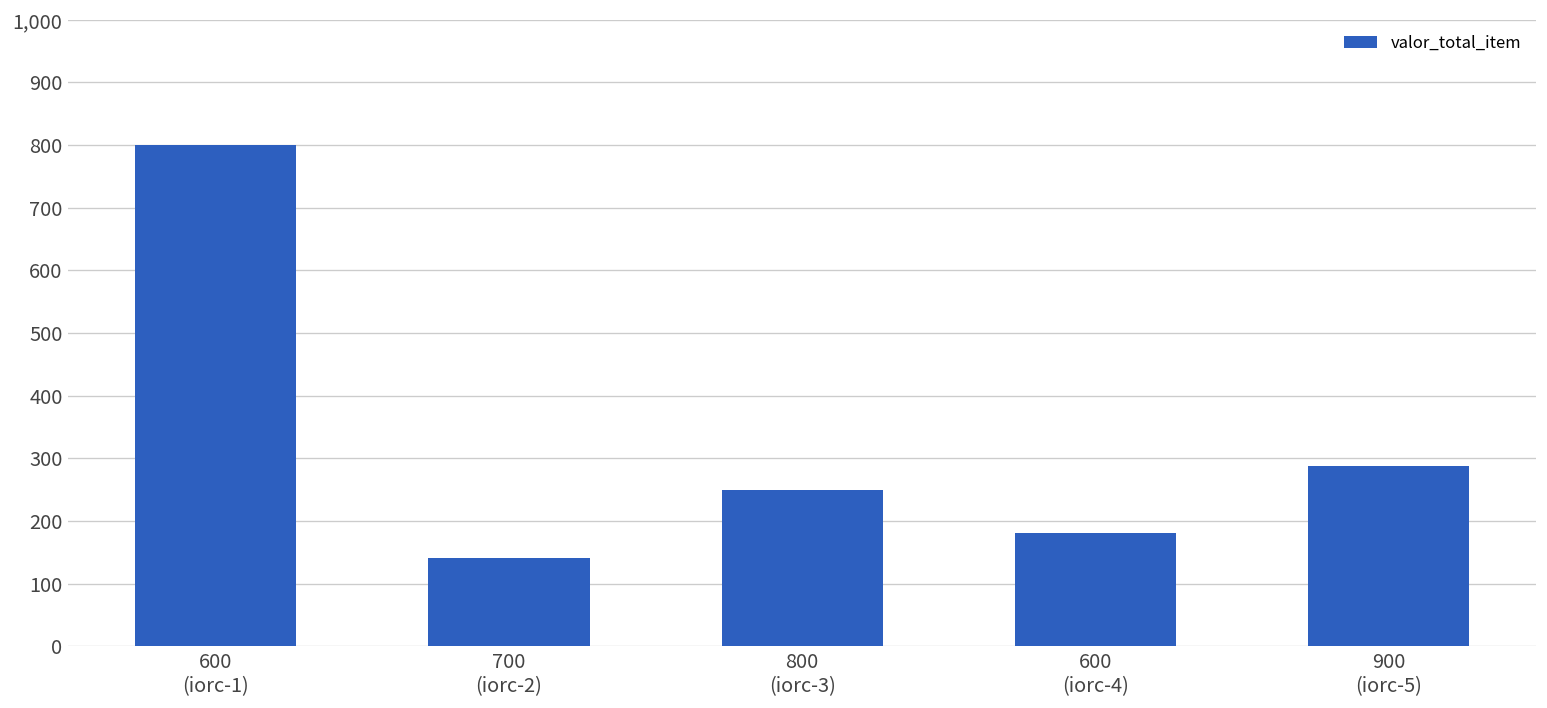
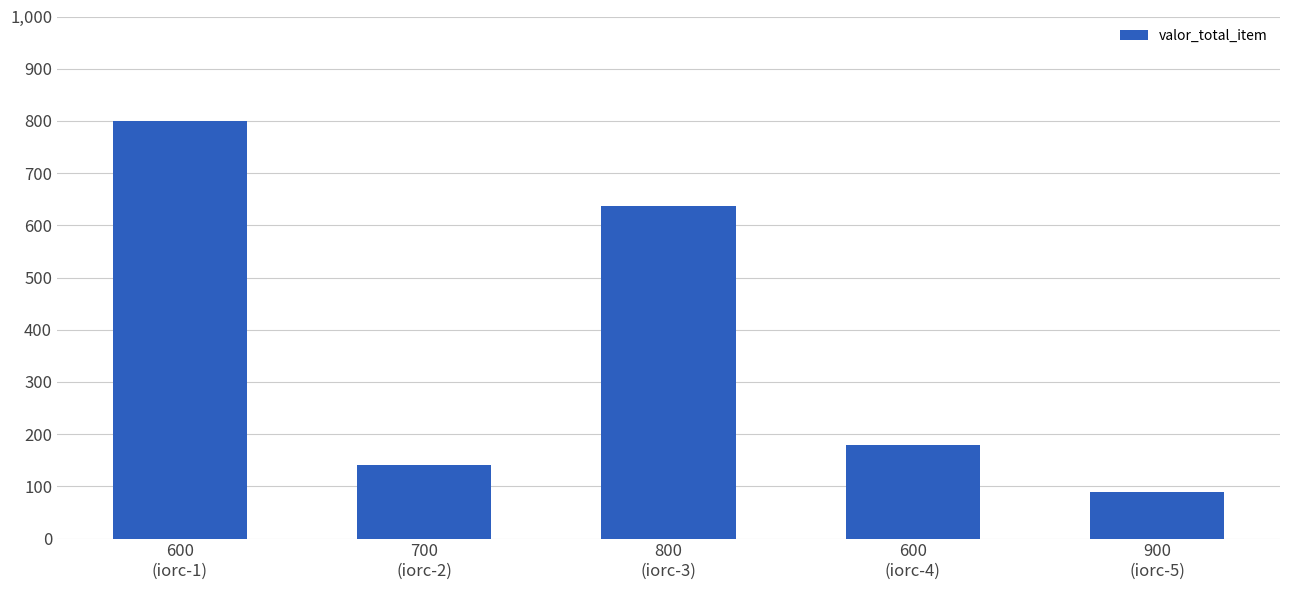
  {
    "600 (iorc-1)": 800,
    "700 (iorc-2)": 140,
-   "800 (iorc-3)": 250,
+   "800 (iorc-3)": 640,
    "600 (iorc-4)": 180,
-   "900 (iorc-5)": 290
+   "900 (iorc-5)": 90
  }
